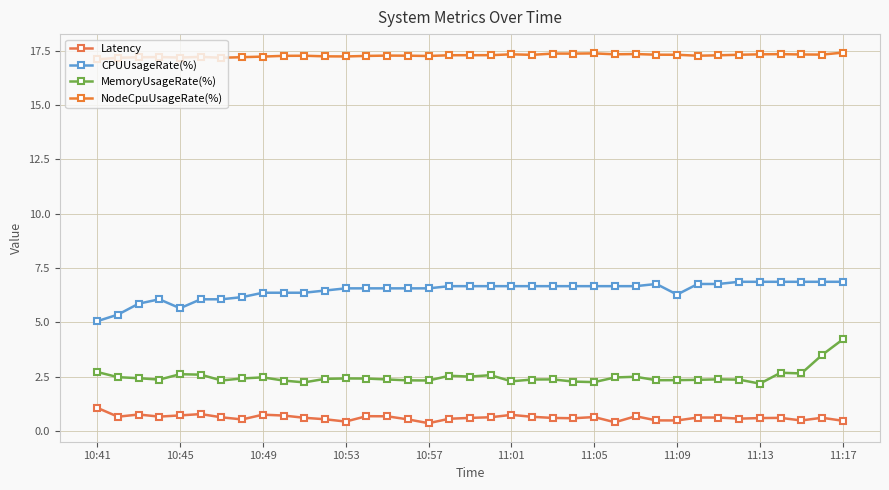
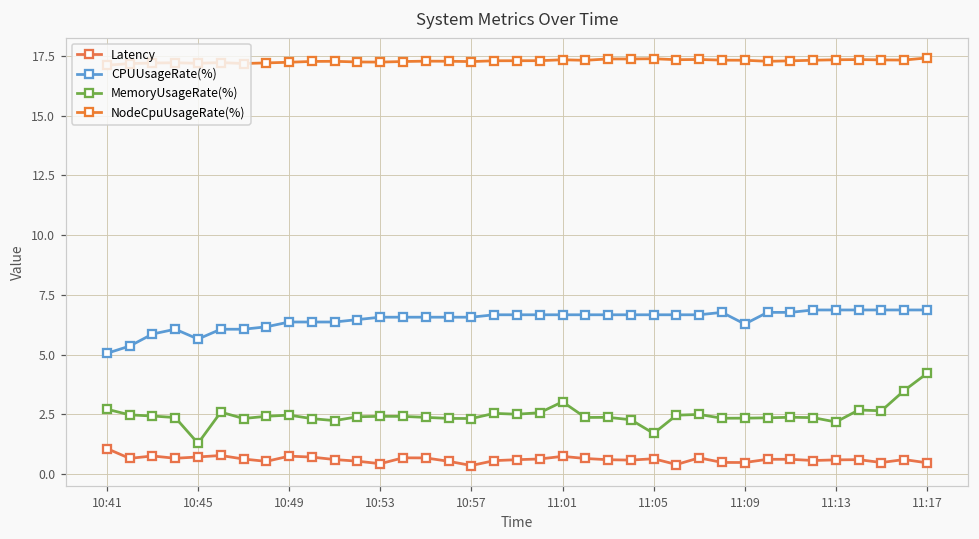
  {
    "CPUUsageRate(%)": {
      "10:41": 5.1,
      "10:45": 5.7,
      "10:49": 6.4,
      "10:53": 6.6,
      "10:57": 6.6,
      "11:01": 6.7,
      "11:05": 6.7,
      "11:09": 6.3,
      "11:13": 6.9,
      "11:17": 6.9
    },
    "MemoryUsageRate(%)": {
      "10:41": 2.7,
-     "10:45": 2.6,
+     "10:45": 1.3,
      "10:49": 2.5,
      "10:53": 2.4,
      "10:57": 2.3,
-     "11:01": 2.3,
-     "11:05": 2.3,
+     "11:01": 3.0,
+     "11:05": 1.7,
      "11:09": 2.3,
      "11:13": 2.2,
      "11:17": 4.2
    }
  }
